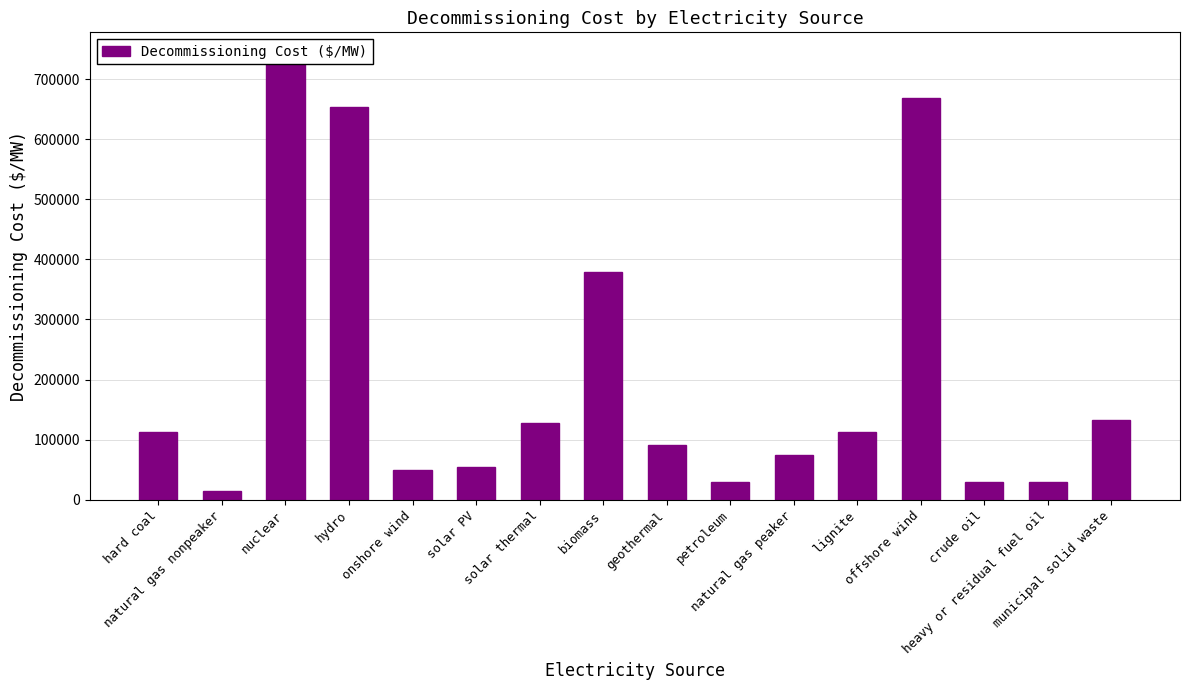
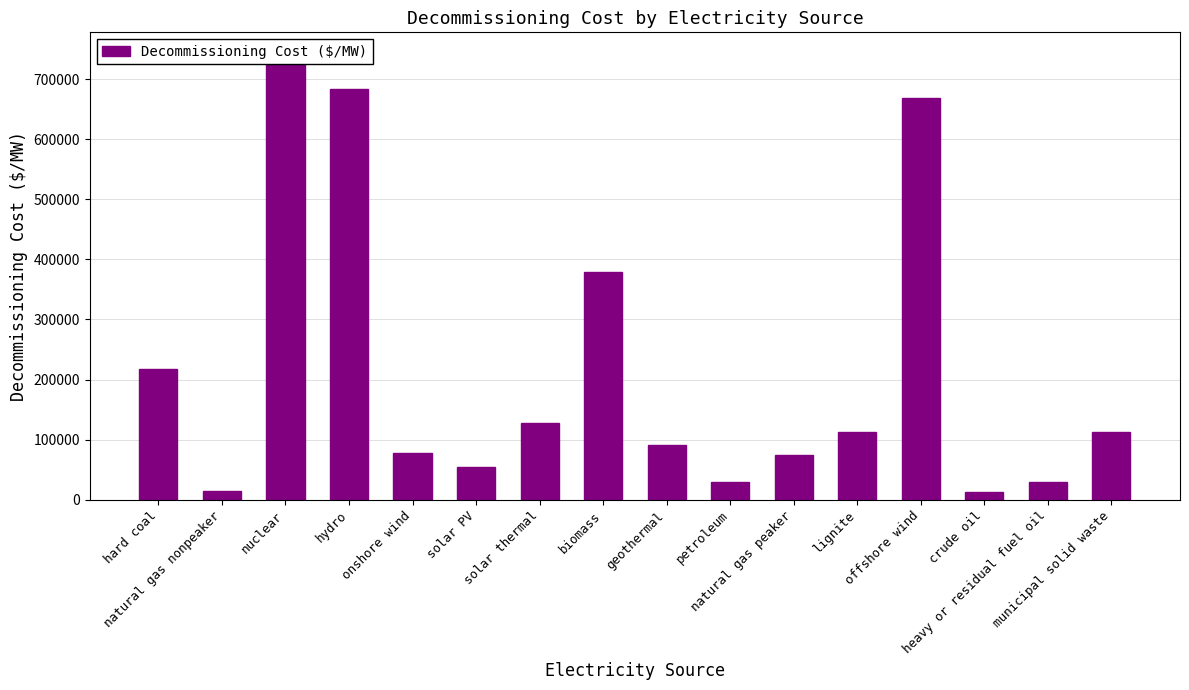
  {
-   "hard coal": 110000,
+   "hard coal": 220000,
    "natural gas nonpeaker": 10000,
-   "hydro": 650000,
-   "onshore wind": 50000,
+   "hydro": 680000,
+   "onshore wind": 80000,
    "solar PV": 50000,
    "solar thermal": 130000,
    "biomass": 380000,
    "geothermal": 90000,
    "petroleum": 30000,
    "natural gas peaker": 70000,
    "lignite": 110000,
    "offshore wind": 670000,
-   "crude oil": 30000,
+   "crude oil": 10000,
    "heavy or residual fuel oil": 30000,
-   "municipal solid waste": 130000
+   "municipal solid waste": 110000
  }
